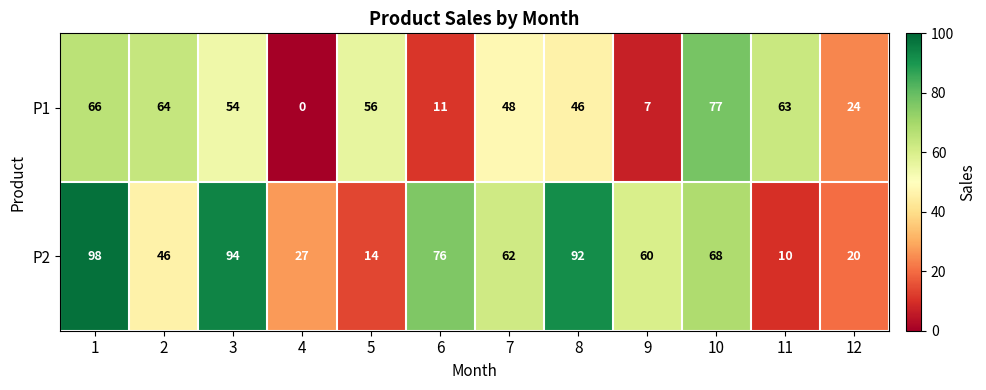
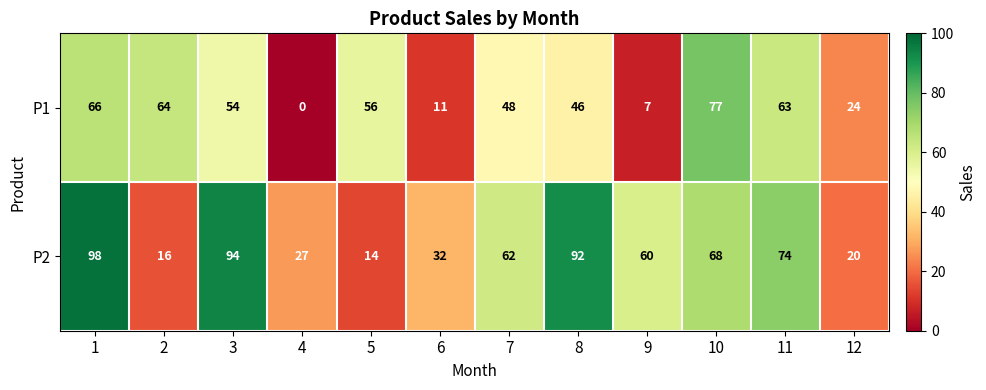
  {
    "P1": {
      "1": 66,
      "2": 64,
      "3": 54,
      "4": 0,
      "5": 56,
      "6": 11,
      "7": 48,
      "8": 46,
      "9": 7,
      "10": 77,
      "11": 63,
      "12": 24
    },
    "P2": {
      "1": 98,
-     "2": 46,
+     "2": 16,
      "3": 94,
      "4": 27,
      "5": 14,
-     "6": 76,
+     "6": 32,
      "7": 62,
      "8": 92,
      "9": 60,
      "10": 68,
-     "11": 10,
+     "11": 74,
      "12": 20
    }
  }
